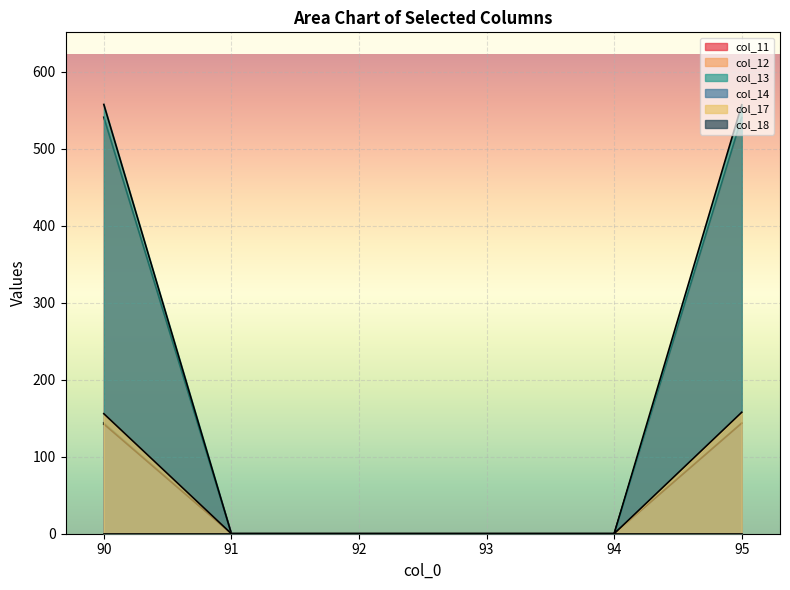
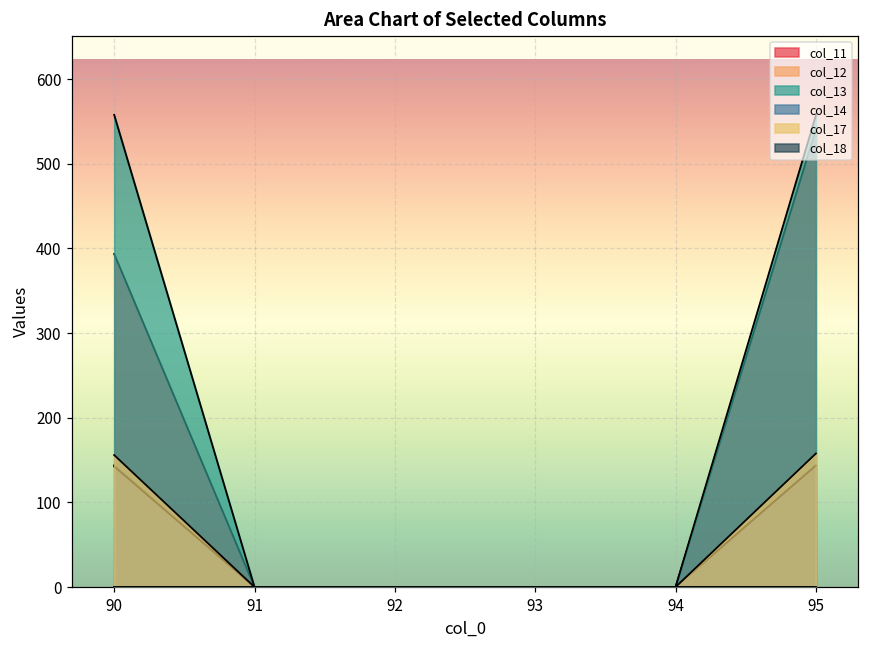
  {
    "col_11": {
-     "90": 540
+     "90": 390
    },
    "col_18": {
      "90": 0,
      "95": 0
    }
  }
